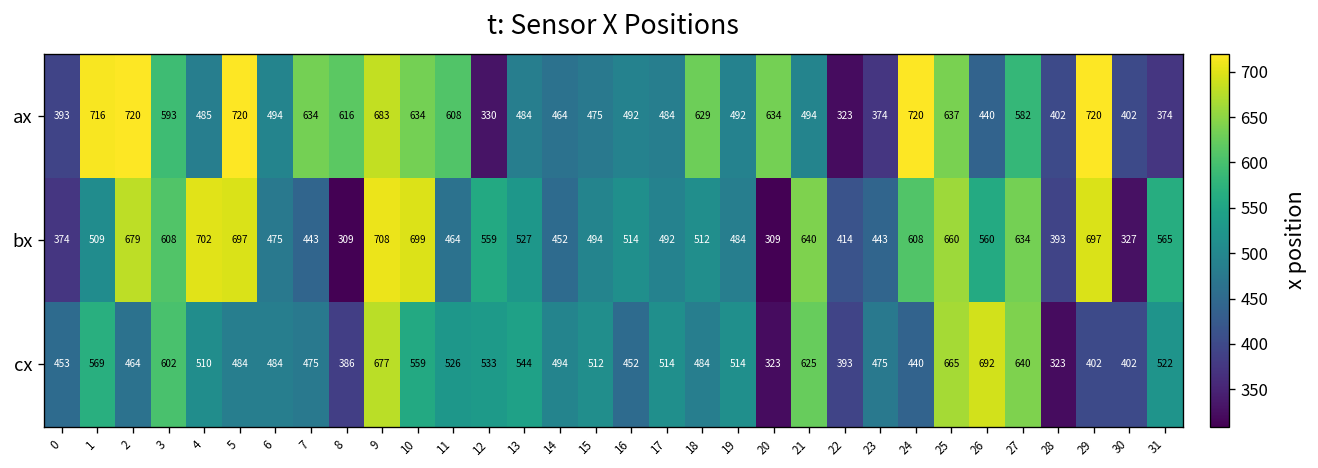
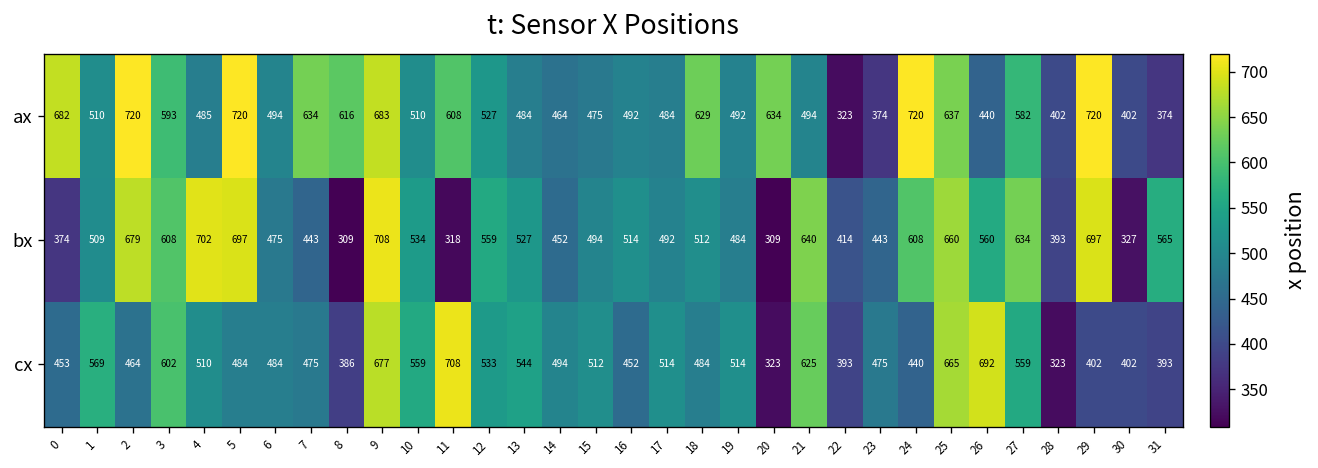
  {
    "ax": {
-     "0": 393,
-     "1": 716,
+     "0": 682,
+     "1": 510,
      "2": 720,
      "3": 593,
      "4": 485,
      "5": 720,
      "6": 494,
      "7": 634,
      "8": 616,
      "9": 683,
-     "10": 634,
+     "10": 510,
      "11": 608,
-     "12": 330,
+     "12": 527,
      "13": 484,
      "14": 464,
      "15": 475,
      "16": 492,
      "17": 484,
      "18": 629,
      "19": 492,
      "20": 634,
      "21": 494,
      "22": 323,
      "23": 374,
      "24": 720,
      "25": 637,
      "26": 440,
      "27": 582,
      "28": 402,
      "29": 720,
      "30": 402,
      "31": 374
    },
    "bx": {
      "0": 374,
      "1": 509,
      "2": 679,
      "3": 608,
      "4": 702,
      "5": 697,
      "6": 475,
      "7": 443,
      "8": 309,
      "9": 708,
-     "10": 699,
-     "11": 464,
+     "10": 534,
+     "11": 318,
      "12": 559,
      "13": 527,
      "14": 452,
      "15": 494,
      "16": 514,
      "17": 492,
      "18": 512,
      "19": 484,
      "20": 309,
      "21": 640,
      "22": 414,
      "23": 443,
      "24": 608,
      "25": 660,
      "26": 560,
      "27": 634,
      "28": 393,
      "29": 697,
      "30": 327,
      "31": 565
    },
    "cx": {
      "0": 453,
      "1": 569,
      "2": 464,
      "3": 602,
      "4": 510,
      "5": 484,
      "6": 484,
      "7": 475,
      "8": 386,
      "9": 677,
      "10": 559,
-     "11": 526,
+     "11": 708,
      "12": 533,
      "13": 544,
      "14": 494,
      "15": 512,
      "16": 452,
      "17": 514,
      "18": 484,
      "19": 514,
      "20": 323,
      "21": 625,
      "22": 393,
      "23": 475,
      "24": 440,
      "25": 665,
      "26": 692,
-     "27": 640,
+     "27": 559,
      "28": 323,
      "29": 402,
      "30": 402,
-     "31": 522
+     "31": 393
    }
  }
